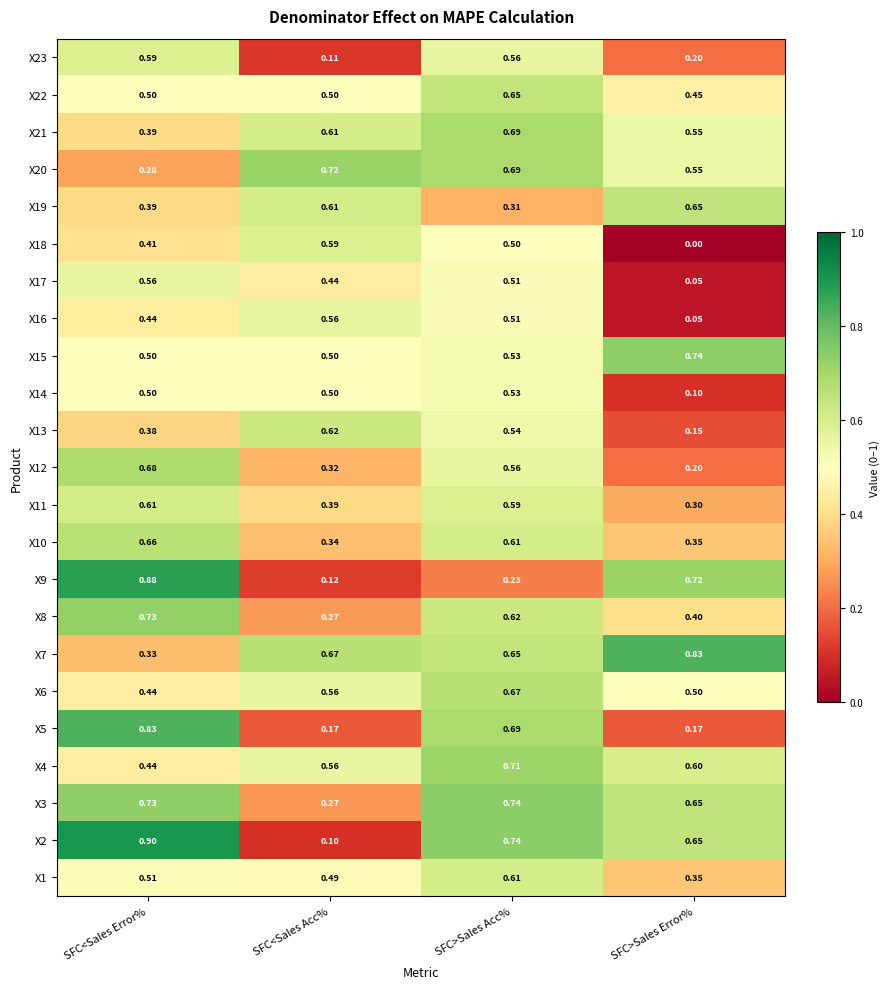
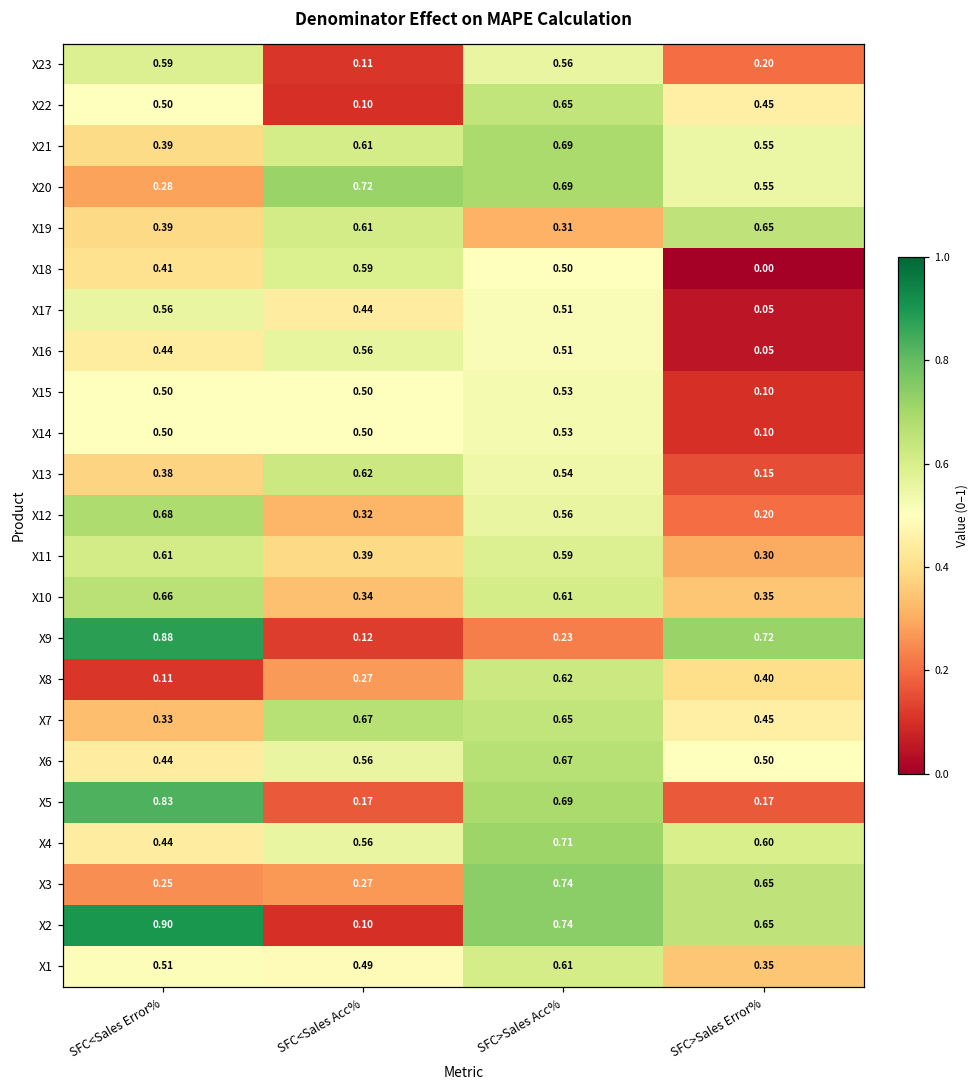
  {
    "X23": {
      "SFC<Sales Error%": 0.59,
      "SFC<Sales Acc%": 0.11,
      "SFC>Sales Acc%": 0.56,
      "SFC>Sales Error%": 0.20
    },
    "X22": {
      "SFC<Sales Error%": 0.50,
-     "SFC<Sales Acc%": 0.50,
+     "SFC<Sales Acc%": 0.10,
      "SFC>Sales Acc%": 0.65,
      "SFC>Sales Error%": 0.45
    },
    "X21": {
      "SFC<Sales Error%": 0.39,
      "SFC<Sales Acc%": 0.61,
      "SFC>Sales Acc%": 0.69,
      "SFC>Sales Error%": 0.55
    },
    "X20": {
      "SFC<Sales Error%": 0.28,
      "SFC<Sales Acc%": 0.72,
      "SFC>Sales Acc%": 0.69,
      "SFC>Sales Error%": 0.55
    },
    "X19": {
      "SFC<Sales Error%": 0.39,
      "SFC<Sales Acc%": 0.61,
      "SFC>Sales Acc%": 0.31,
      "SFC>Sales Error%": 0.65
    },
    "X18": {
      "SFC<Sales Error%": 0.41,
      "SFC<Sales Acc%": 0.59,
      "SFC>Sales Acc%": 0.50,
      "SFC>Sales Error%": 0.00
    },
    "X17": {
      "SFC<Sales Error%": 0.56,
      "SFC<Sales Acc%": 0.44,
      "SFC>Sales Acc%": 0.51,
      "SFC>Sales Error%": 0.05
    },
    "X16": {
      "SFC<Sales Error%": 0.44,
      "SFC<Sales Acc%": 0.56,
      "SFC>Sales Acc%": 0.51,
      "SFC>Sales Error%": 0.05
    },
    "X15": {
      "SFC<Sales Error%": 0.50,
      "SFC<Sales Acc%": 0.50,
      "SFC>Sales Acc%": 0.53,
-     "SFC>Sales Error%": 0.74
+     "SFC>Sales Error%": 0.10
    },
    "X14": {
      "SFC<Sales Error%": 0.50,
      "SFC<Sales Acc%": 0.50,
      "SFC>Sales Acc%": 0.53,
      "SFC>Sales Error%": 0.10
    },
    "X13": {
      "SFC<Sales Error%": 0.38,
      "SFC<Sales Acc%": 0.62,
      "SFC>Sales Acc%": 0.54,
      "SFC>Sales Error%": 0.15
    },
    "X12": {
      "SFC<Sales Error%": 0.68,
      "SFC<Sales Acc%": 0.32,
      "SFC>Sales Acc%": 0.56,
      "SFC>Sales Error%": 0.20
    },
    "X11": {
      "SFC<Sales Error%": 0.61,
      "SFC<Sales Acc%": 0.39,
      "SFC>Sales Acc%": 0.59,
      "SFC>Sales Error%": 0.30
    },
    "X10": {
      "SFC<Sales Error%": 0.66,
      "SFC<Sales Acc%": 0.34,
      "SFC>Sales Acc%": 0.61,
      "SFC>Sales Error%": 0.35
    },
    "X9": {
      "SFC<Sales Error%": 0.88,
      "SFC<Sales Acc%": 0.12,
      "SFC>Sales Acc%": 0.23,
      "SFC>Sales Error%": 0.72
    },
    "X8": {
-     "SFC<Sales Error%": 0.73,
+     "SFC<Sales Error%": 0.11,
      "SFC<Sales Acc%": 0.27,
      "SFC>Sales Acc%": 0.62,
      "SFC>Sales Error%": 0.40
    },
    "X7": {
      "SFC<Sales Error%": 0.33,
      "SFC<Sales Acc%": 0.67,
      "SFC>Sales Acc%": 0.65,
-     "SFC>Sales Error%": 0.83
+     "SFC>Sales Error%": 0.45
    },
    "X6": {
      "SFC<Sales Error%": 0.44,
      "SFC<Sales Acc%": 0.56,
      "SFC>Sales Acc%": 0.67,
      "SFC>Sales Error%": 0.50
    },
    "X5": {
      "SFC<Sales Error%": 0.83,
      "SFC<Sales Acc%": 0.17,
      "SFC>Sales Acc%": 0.69,
      "SFC>Sales Error%": 0.17
    },
    "X4": {
      "SFC<Sales Error%": 0.44,
      "SFC<Sales Acc%": 0.56,
      "SFC>Sales Acc%": 0.71,
      "SFC>Sales Error%": 0.60
    },
    "X3": {
-     "SFC<Sales Error%": 0.73,
+     "SFC<Sales Error%": 0.25,
      "SFC<Sales Acc%": 0.27,
      "SFC>Sales Acc%": 0.74,
      "SFC>Sales Error%": 0.65
    },
    "X2": {
      "SFC<Sales Error%": 0.90,
      "SFC<Sales Acc%": 0.10,
      "SFC>Sales Acc%": 0.74,
      "SFC>Sales Error%": 0.65
    },
    "X1": {
      "SFC<Sales Error%": 0.51,
      "SFC<Sales Acc%": 0.49,
      "SFC>Sales Acc%": 0.61,
      "SFC>Sales Error%": 0.35
    }
  }
